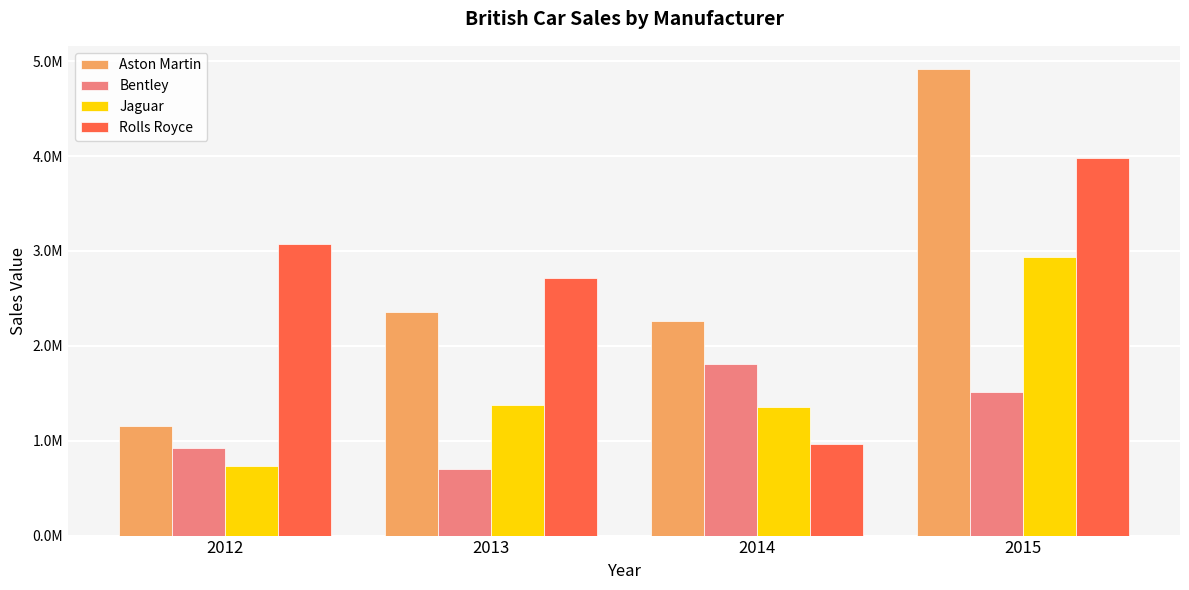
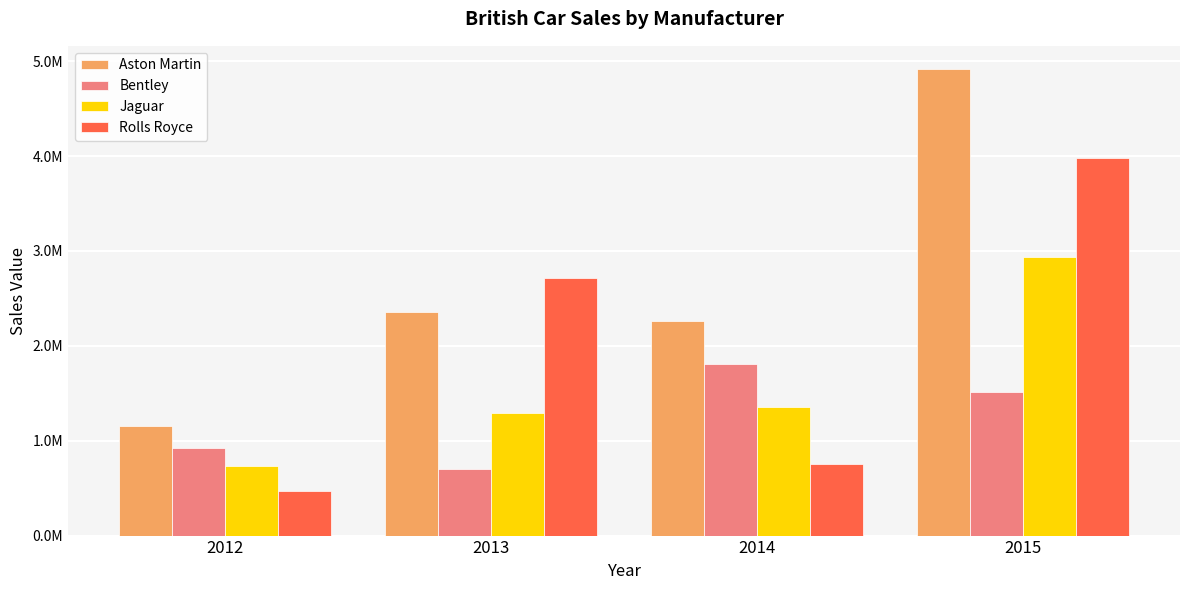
  {
    "Jaguar": {
      "2012": 700000,
-     "2013": 1400000,
+     "2013": 1300000,
      "2014": 1400000,
      "2015": 2900000
    },
    "Rolls Royce": {
-     "2012": 3100000,
+     "2012": 500000,
      "2013": 2700000,
-     "2014": 1000000,
+     "2014": 800000,
      "2015": 4000000
    }
  }
